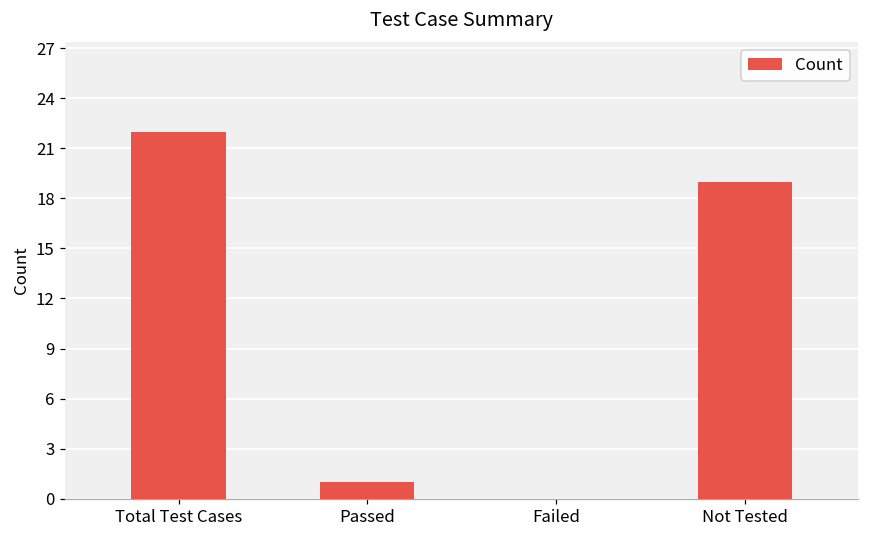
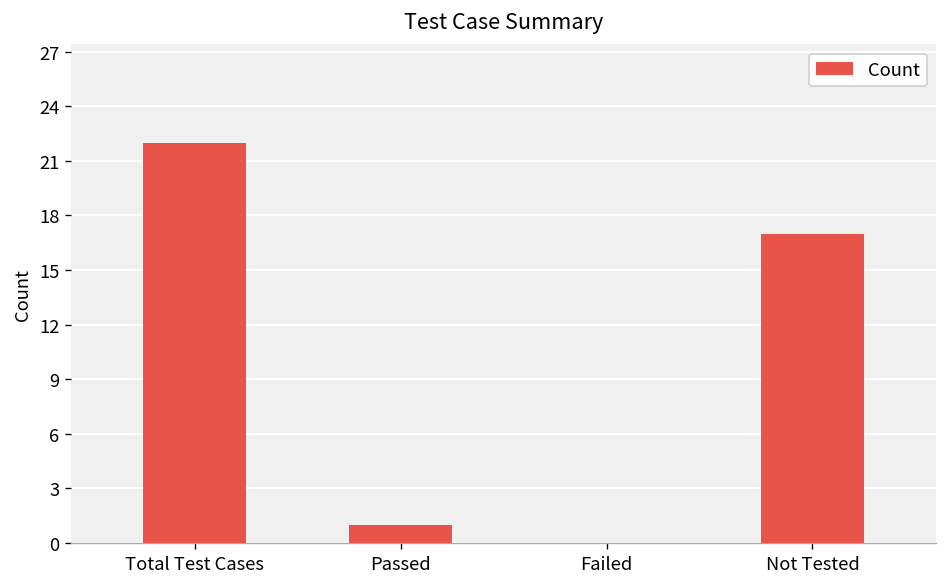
  {
    "Total Test Cases": 22,
    "Passed": 1,
    "Failed": 0,
-   "Not Tested": 19
+   "Not Tested": 17
  }
